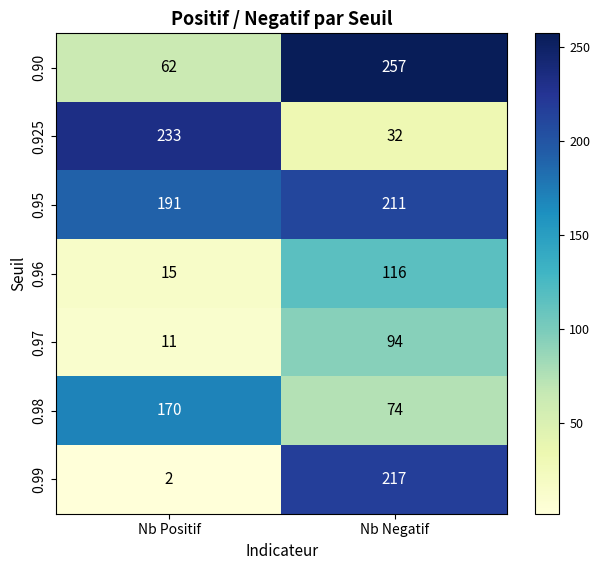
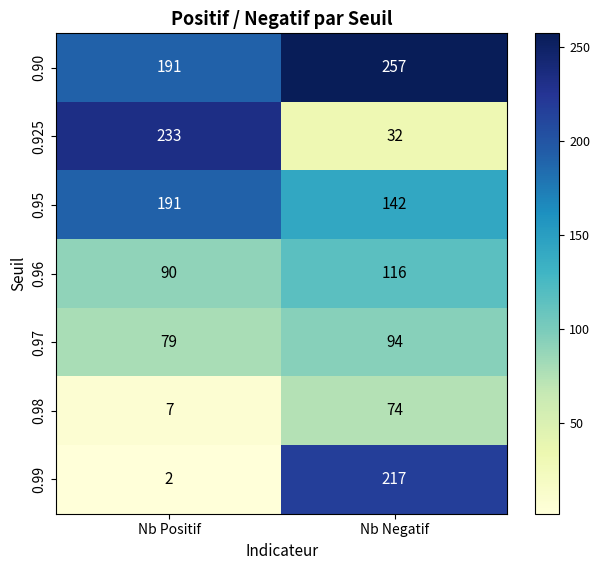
  {
    "0.90": {
-     "Nb Positif": 62,
+     "Nb Positif": 191,
      "Nb Negatif": 257
    },
    "0.925": {
      "Nb Positif": 233,
      "Nb Negatif": 32
    },
    "0.95": {
      "Nb Positif": 191,
-     "Nb Negatif": 211
+     "Nb Negatif": 142
    },
    "0.96": {
-     "Nb Positif": 15,
+     "Nb Positif": 90,
      "Nb Negatif": 116
    },
    "0.97": {
-     "Nb Positif": 11,
+     "Nb Positif": 79,
      "Nb Negatif": 94
    },
    "0.98": {
-     "Nb Positif": 170,
+     "Nb Positif": 7,
      "Nb Negatif": 74
    },
    "0.99": {
      "Nb Positif": 2,
      "Nb Negatif": 217
    }
  }
